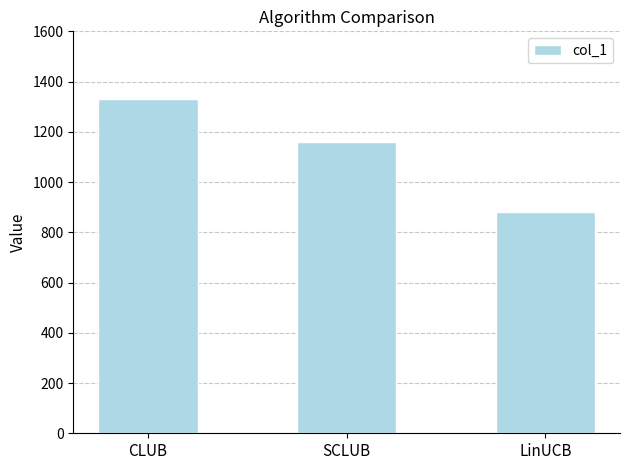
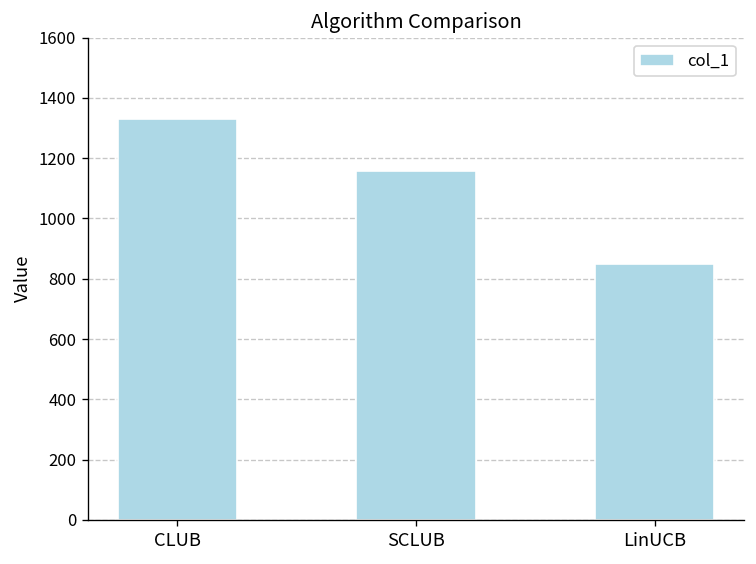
  {
    "CLUB": 1330,
    "SCLUB": 1160,
-   "LinUCB": 880
+   "LinUCB": 850
  }
